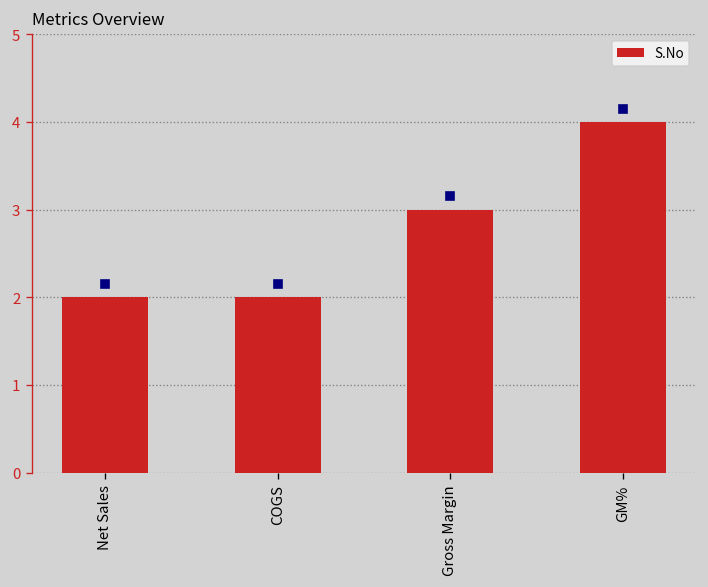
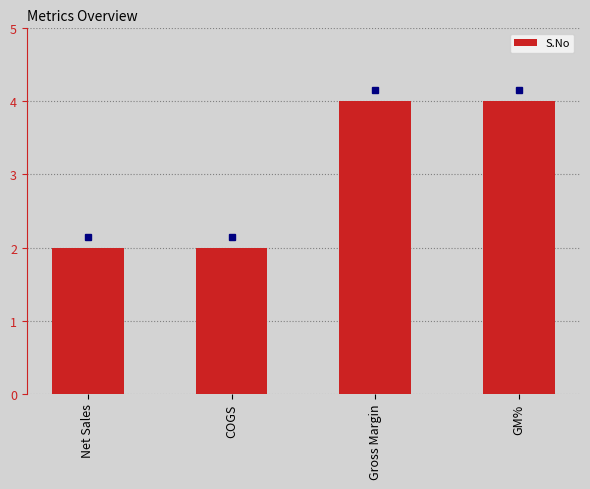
  {
    "S.No": {
      "Net Sales": 2,
      "COGS": 2,
-     "Gross Margin": 3,
+     "Gross Margin": 4,
      "GM%": 4
    }
  }
